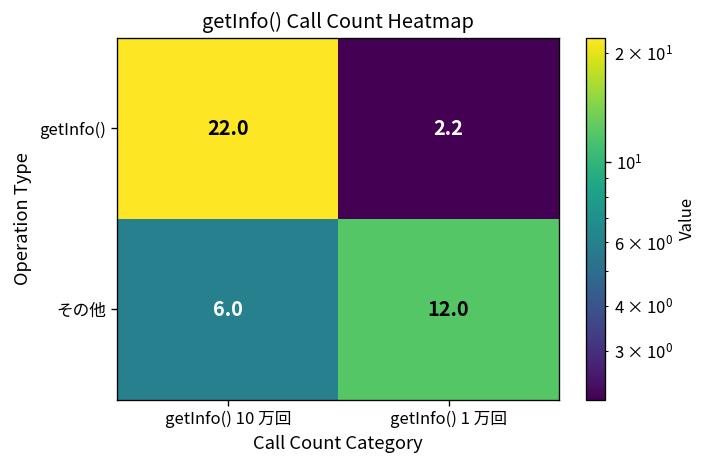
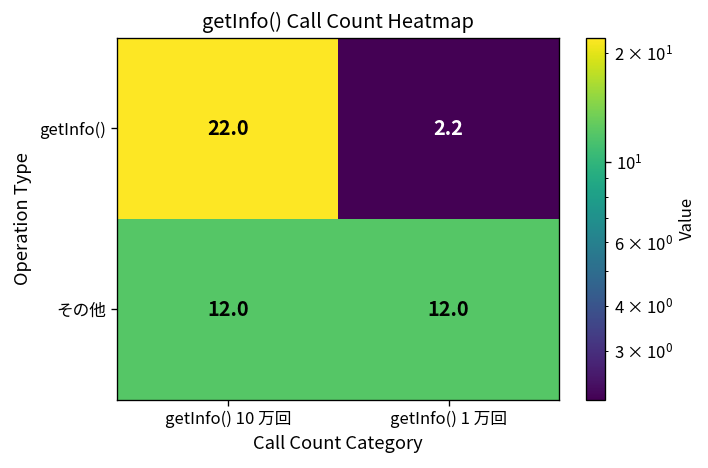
  {
    "getInfo()": {
      "getInfo() 10 万回": 22.0,
      "getInfo() 1 万回": 2.2
    },
    "その他": {
-     "getInfo() 10 万回": 6.0,
+     "getInfo() 10 万回": 12.0,
      "getInfo() 1 万回": 12.0
    }
  }
